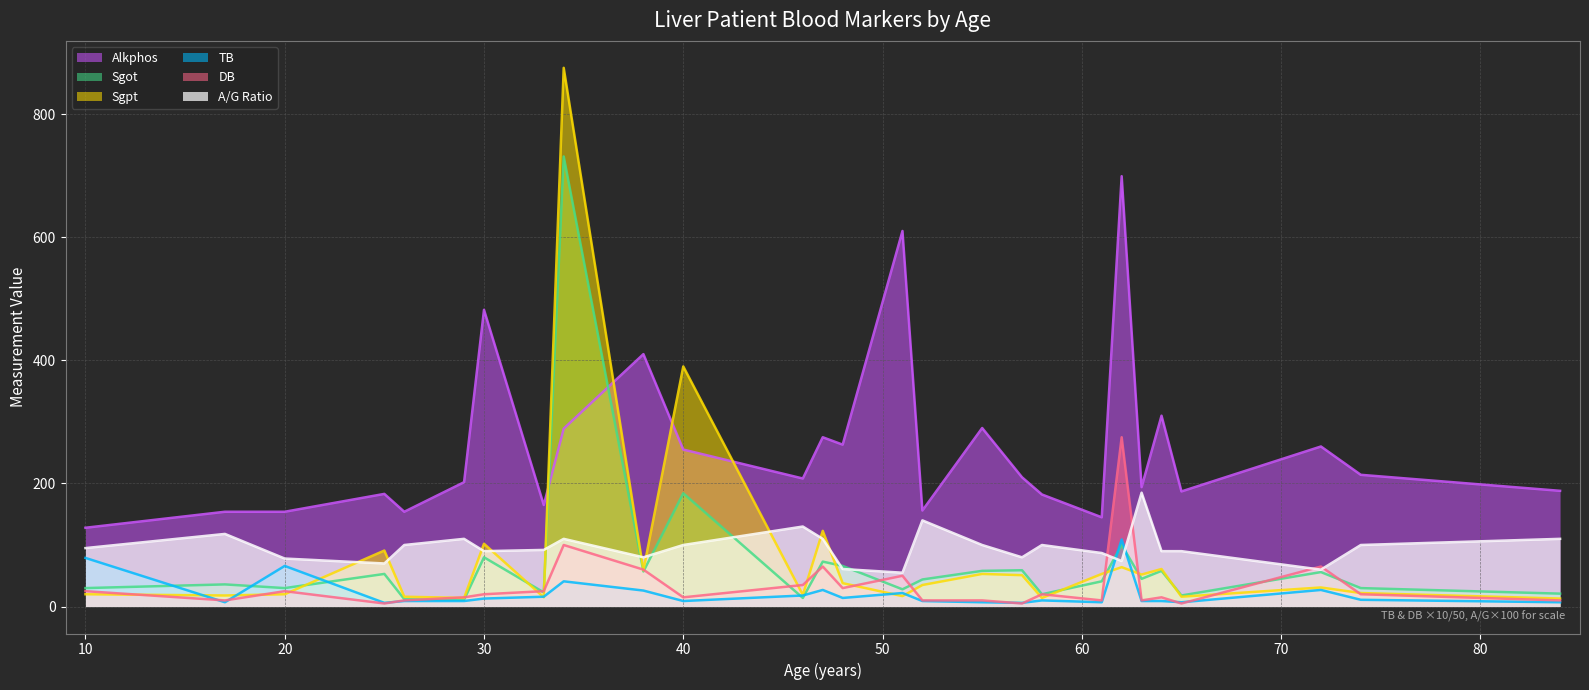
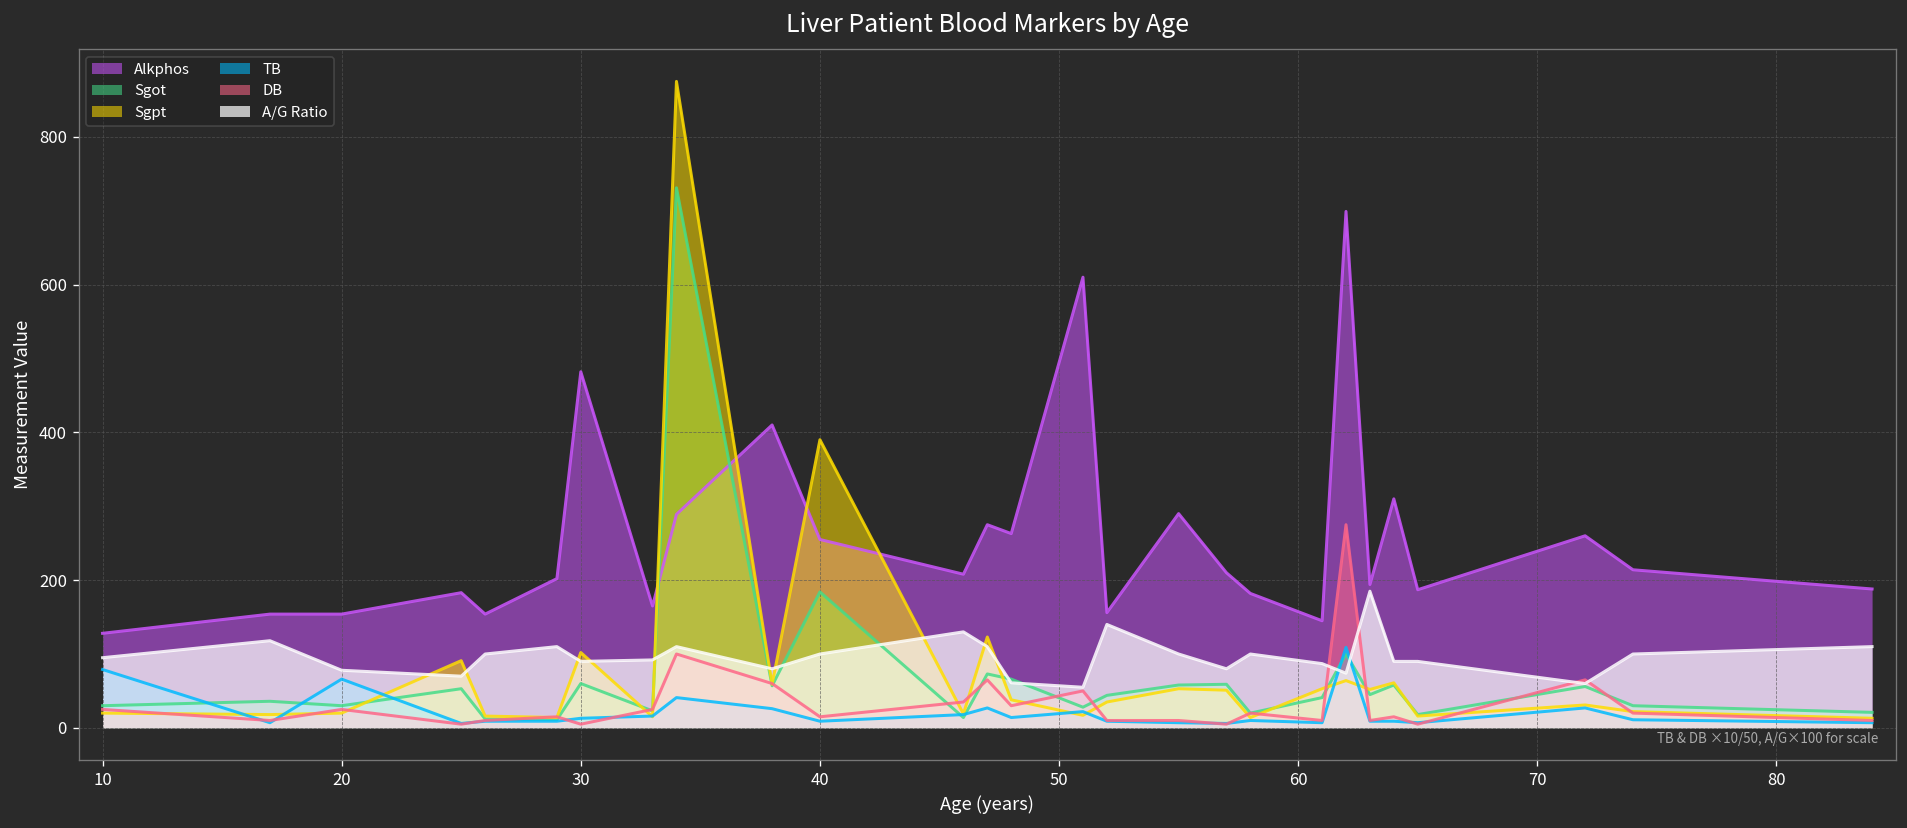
  {
    "Alkphos": {
      "10": 130,
      "20": 150,
      "30": 480,
      "40": 260
    },
    "Sgot": {
      "10": 30,
      "20": 30,
-     "30": 80,
+     "30": 60,
      "40": 180
    },
    "Sgpt": {
      "10": 20,
      "20": 20,
      "30": 100,
      "40": 390
    },
    "TB": {
      "10": 80,
      "20": 70,
      "30": 10,
      "40": 10
    },
    "DB": {
      "10": 30,
      "20": 30,
-     "30": 20,
+     "30": 10,
      "40": 20
    },
    "A/G Ratio": {
      "10": 100,
      "20": 80,
      "30": 90,
      "40": 100
    }
  }
